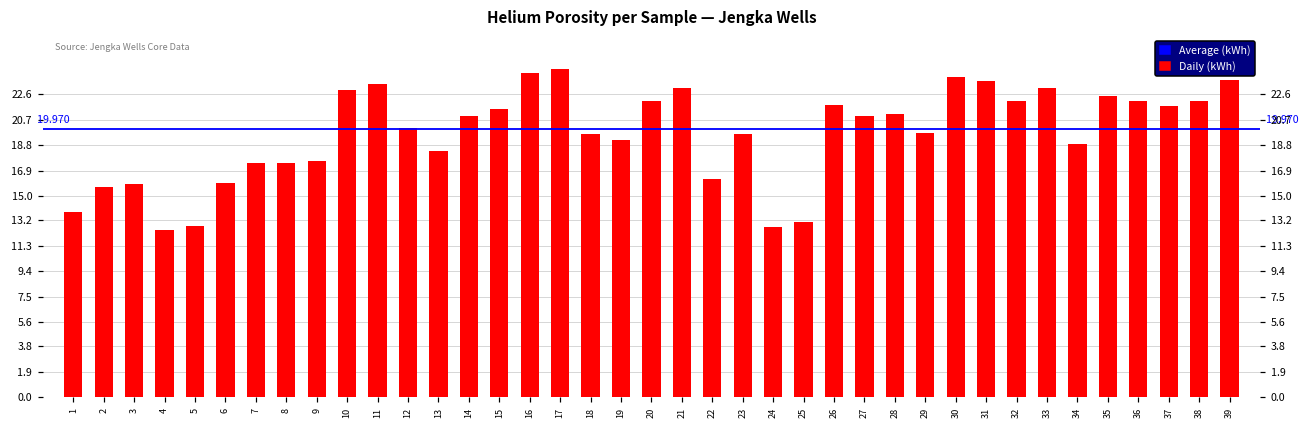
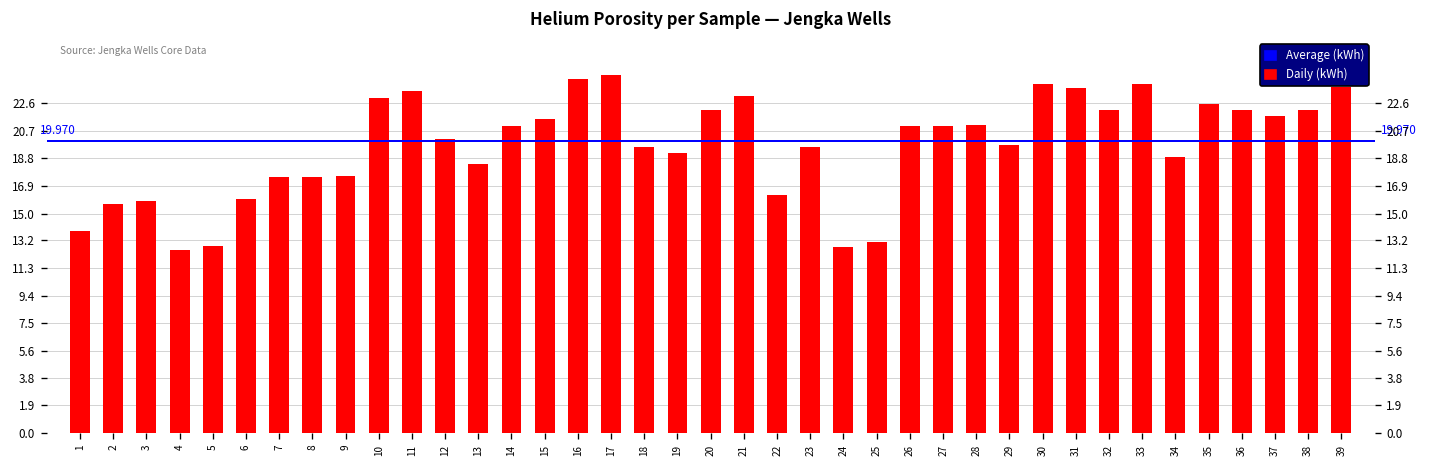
  {
    "1": 13.8,
    "2": 15.7,
    "3": 15.9,
    "4": 12.5,
    "5": 12.8,
    "6": 16.0,
    "7": 17.5,
    "8": 17.5,
    "9": 17.6,
    "10": 22.9,
    "11": 23.4,
    "12": 20.1,
    "13": 18.4,
    "14": 21.0,
    "15": 21.5,
    "16": 24.2,
    "17": 24.5,
    "18": 19.6,
    "19": 19.2,
    "20": 22.1,
    "21": 23.1,
    "22": 16.3,
    "23": 19.6,
    "24": 12.7,
    "25": 13.1,
-   "26": 21.8,
+   "26": 21.0,
    "27": 21.0,
    "28": 21.1,
    "29": 19.7,
    "30": 23.9,
    "31": 23.6,
    "32": 22.1,
-   "33": 23.1,
+   "33": 23.9,
    "34": 18.9,
    "35": 22.5,
    "36": 22.1,
    "37": 21.7,
    "38": 22.1,
    "39": 23.7
  }
